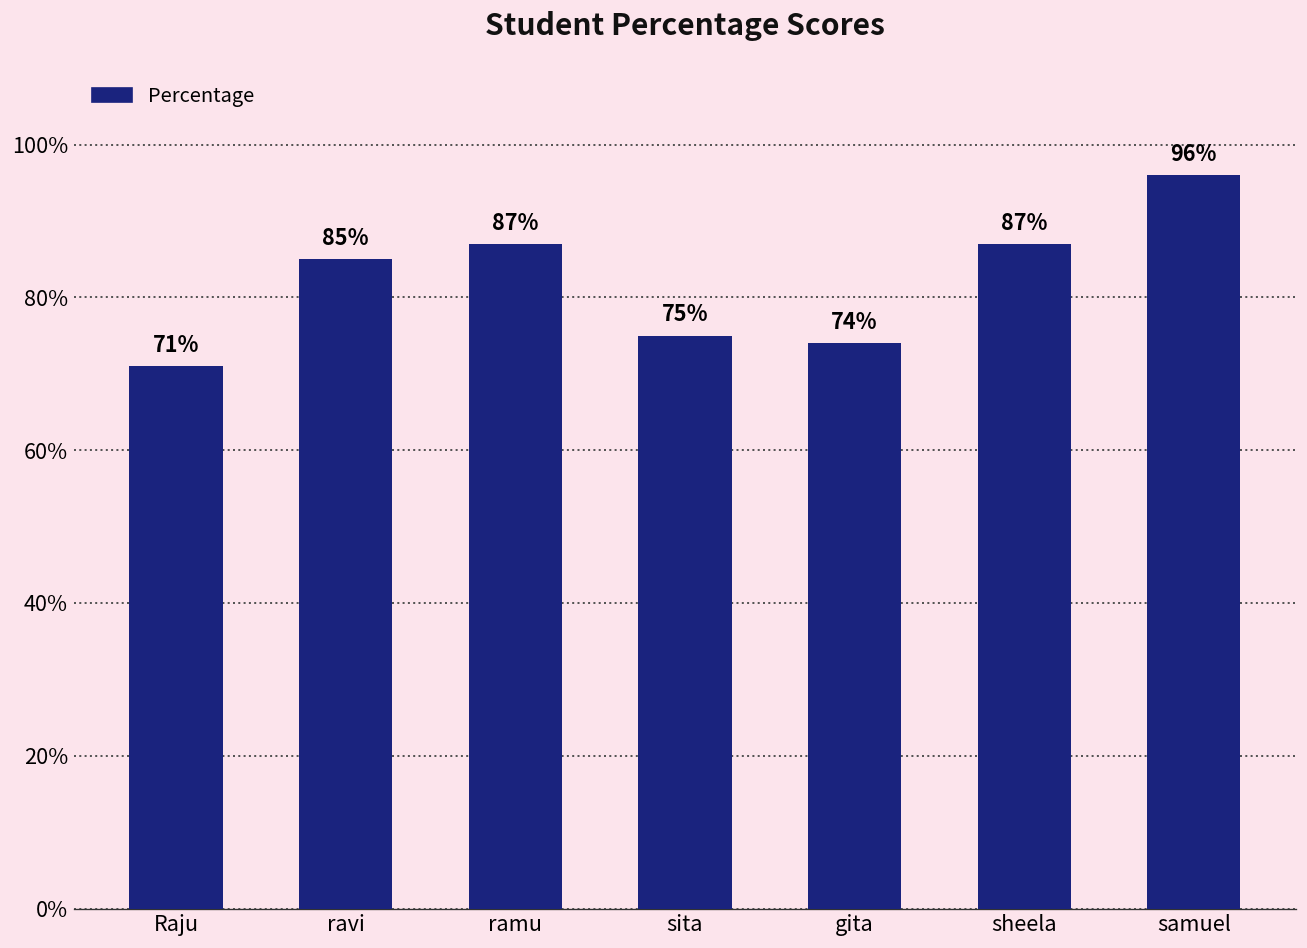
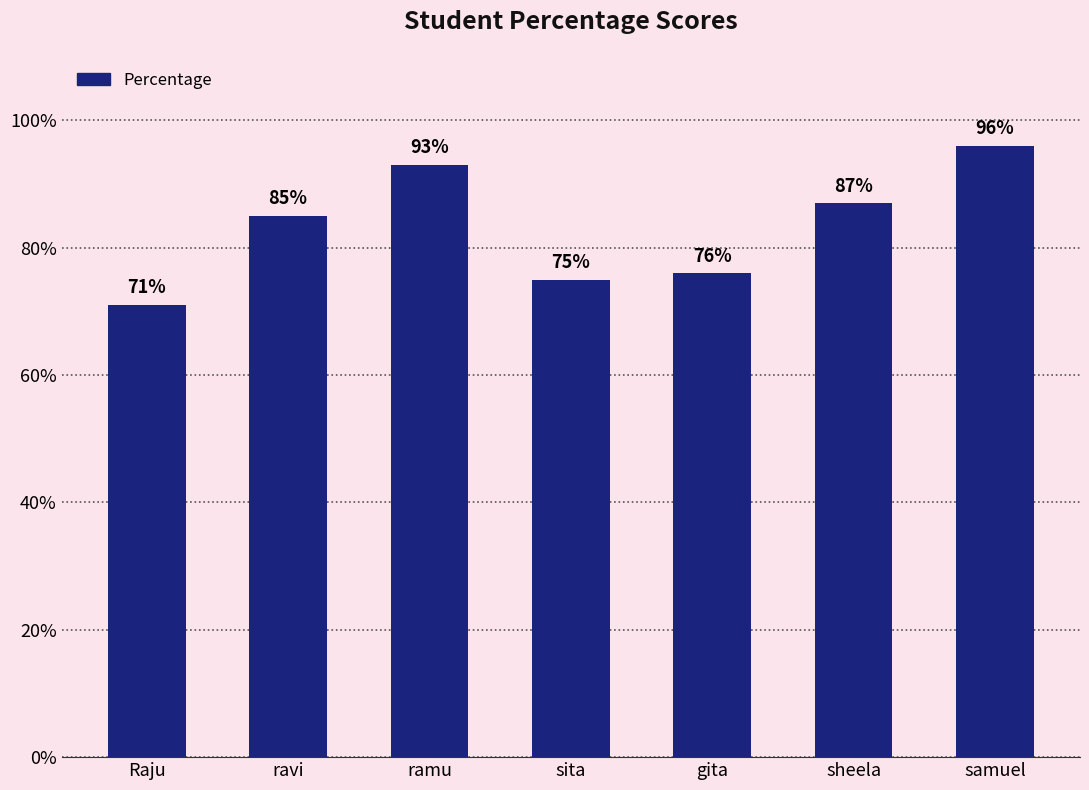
  {
    "Raju": "71%",
    "ravi": "85%",
-   "ramu": "87%",
+   "ramu": "93%",
    "sita": "75%",
-   "gita": "74%",
+   "gita": "76%",
    "sheela": "87%",
    "samuel": "96%"
  }
